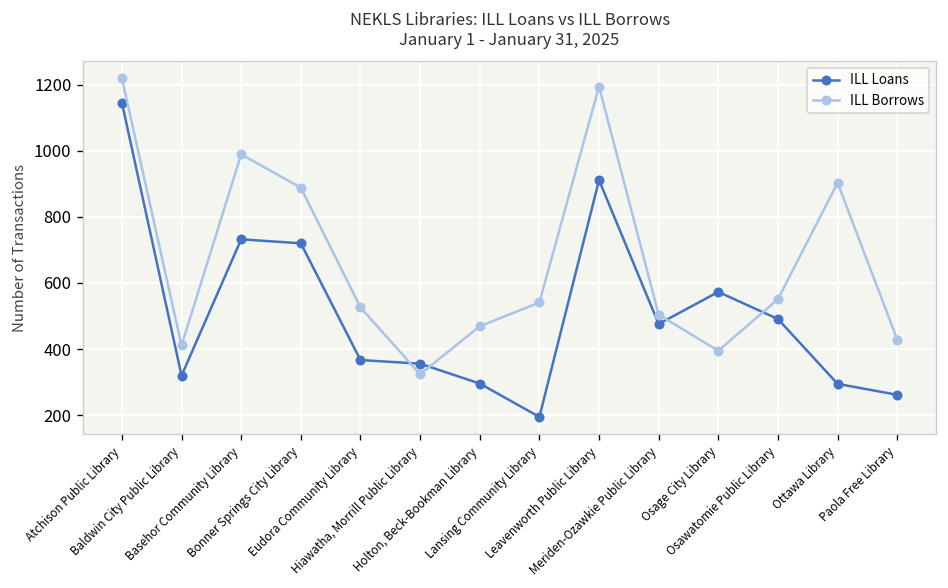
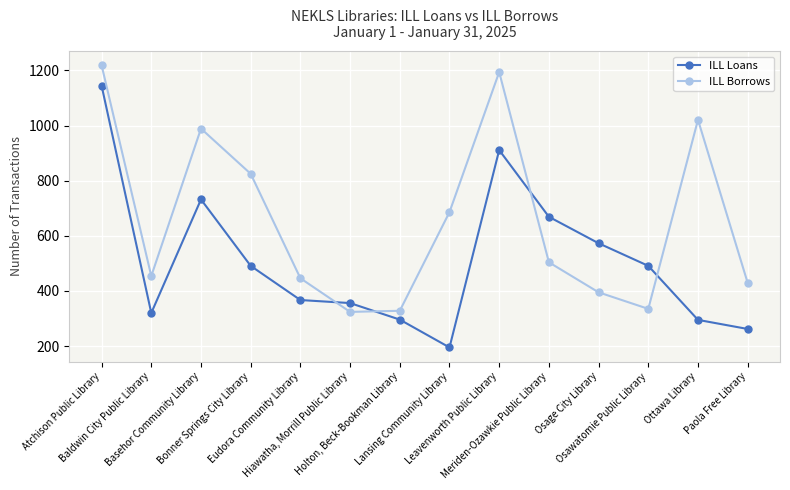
  {
    "ILL Loans": {
      "Atchison Public Library": 1150,
      "Baldwin City Public Library": 320,
      "Basehor Community Library": 730,
-     "Bonner Springs City Library": 720,
+     "Bonner Springs City Library": 490,
      "Eudora Community Library": 370,
      "Hiawatha, Morrill Public Library": 360,
      "Holton, Beck-Bookman Library": 300,
      "Lansing Community Library": 200,
      "Leavenworth Public Library": 910,
-     "Meriden-Ozawkie Public Library": 480,
+     "Meriden-Ozawkie Public Library": 670,
      "Osage City Library": 570,
      "Osawatomie Public Library": 490,
      "Ottawa Library": 300,
      "Paola Free Library": 260
    },
    "ILL Borrows": {
      "Atchison Public Library": 1220,
-     "Baldwin City Public Library": 410,
+     "Baldwin City Public Library": 450,
      "Basehor Community Library": 990,
-     "Bonner Springs City Library": 890,
-     "Eudora Community Library": 530,
+     "Bonner Springs City Library": 830,
+     "Eudora Community Library": 450,
      "Hiawatha, Morrill Public Library": 320,
-     "Holton, Beck-Bookman Library": 470,
-     "Lansing Community Library": 540,
+     "Holton, Beck-Bookman Library": 330,
+     "Lansing Community Library": 690,
      "Leavenworth Public Library": 1190,
      "Meriden-Ozawkie Public Library": 500,
      "Osage City Library": 400,
-     "Osawatomie Public Library": 550,
-     "Ottawa Library": 900,
+     "Osawatomie Public Library": 340,
+     "Ottawa Library": 1020,
      "Paola Free Library": 430
    }
  }
